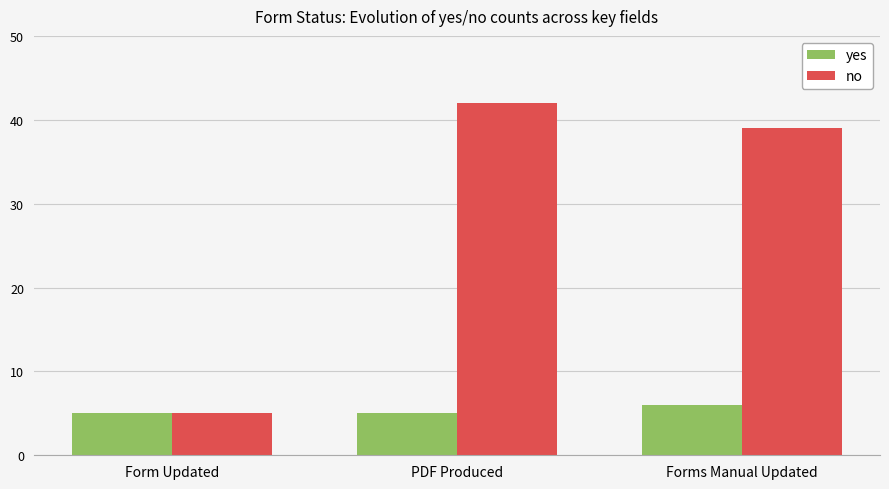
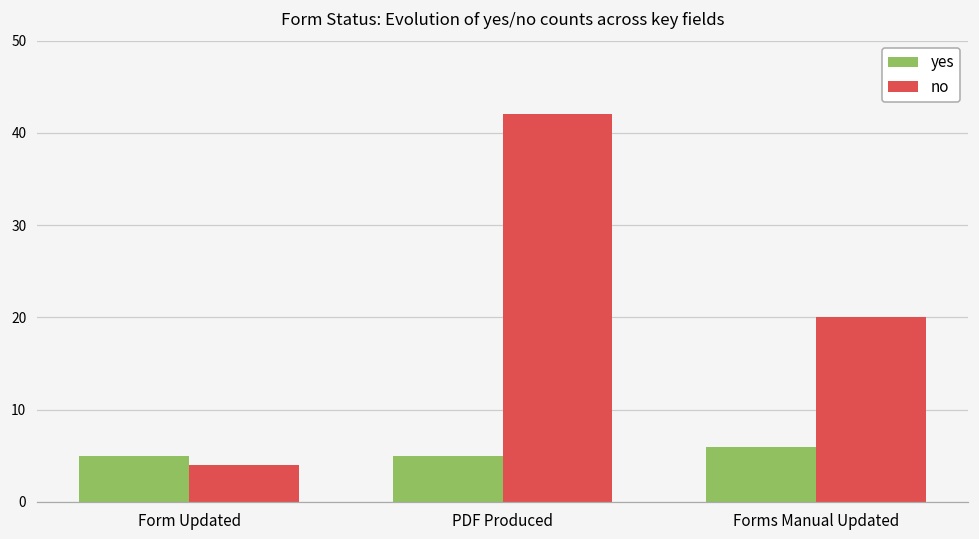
  {
    "yes": {
      "Form Updated": 5,
      "PDF Produced": 5,
      "Forms Manual Updated": 6
    },
    "no": {
-     "Form Updated": 5,
+     "Form Updated": 4,
      "PDF Produced": 42,
-     "Forms Manual Updated": 39
+     "Forms Manual Updated": 20
    }
  }
